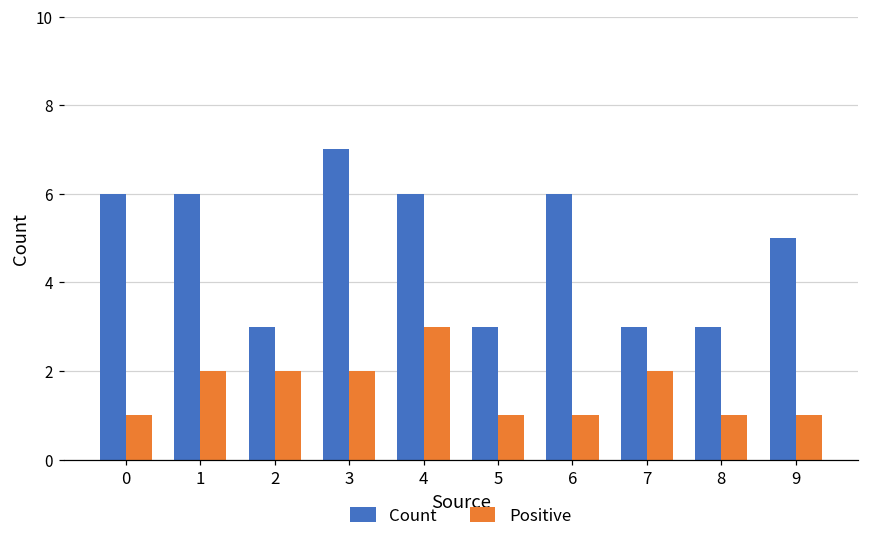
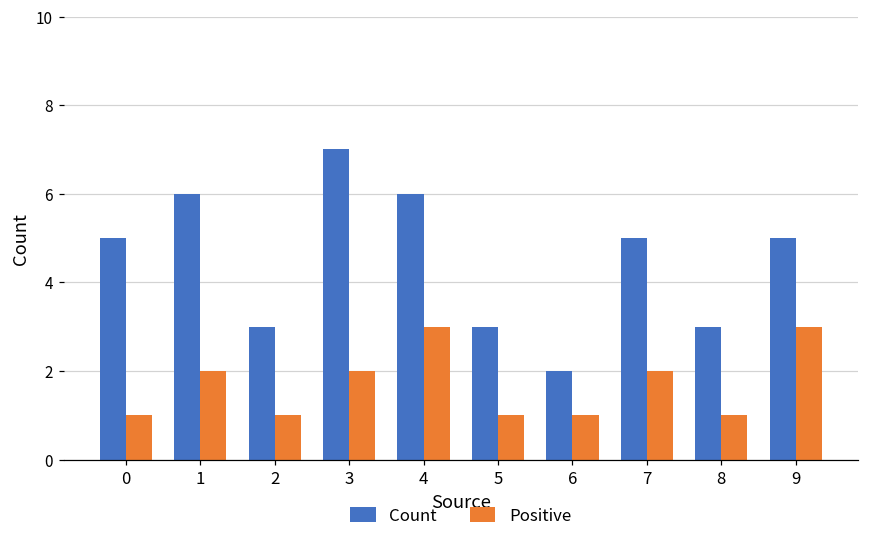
  {
    "Count": {
-     "0": 6,
+     "0": 5,
      "1": 6,
      "2": 3,
      "3": 7,
      "4": 6,
      "5": 3,
-     "6": 6,
-     "7": 3,
+     "6": 2,
+     "7": 5,
      "8": 3,
      "9": 5
    },
    "Positive": {
      "0": 1,
      "1": 2,
-     "2": 2,
+     "2": 1,
      "3": 2,
      "4": 3,
      "5": 1,
      "6": 1,
      "7": 2,
      "8": 1,
-     "9": 1
+     "9": 3
    }
  }
